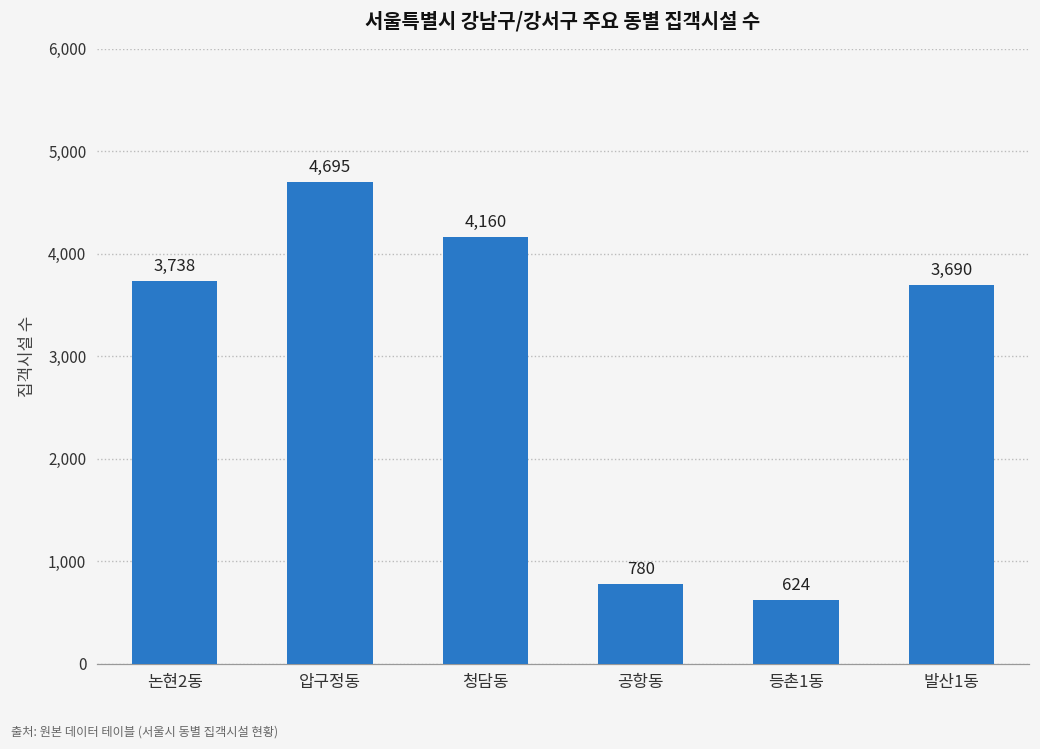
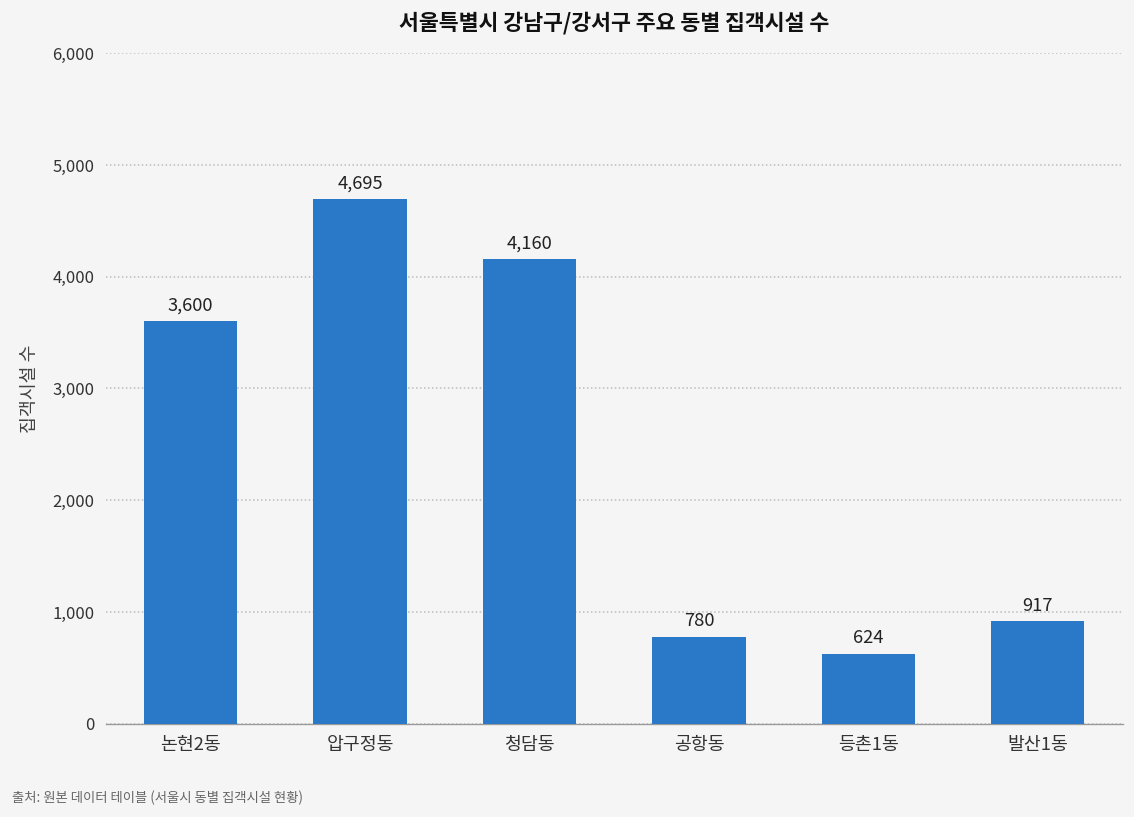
  {
-   "논현2동": "3,738",
+   "논현2동": "3,600",
    "압구정동": "4,695",
    "청담동": "4,160",
    "공항동": "780",
    "등촌1동": "624",
-   "발산1동": "3,690"
+   "발산1동": "917"
  }
